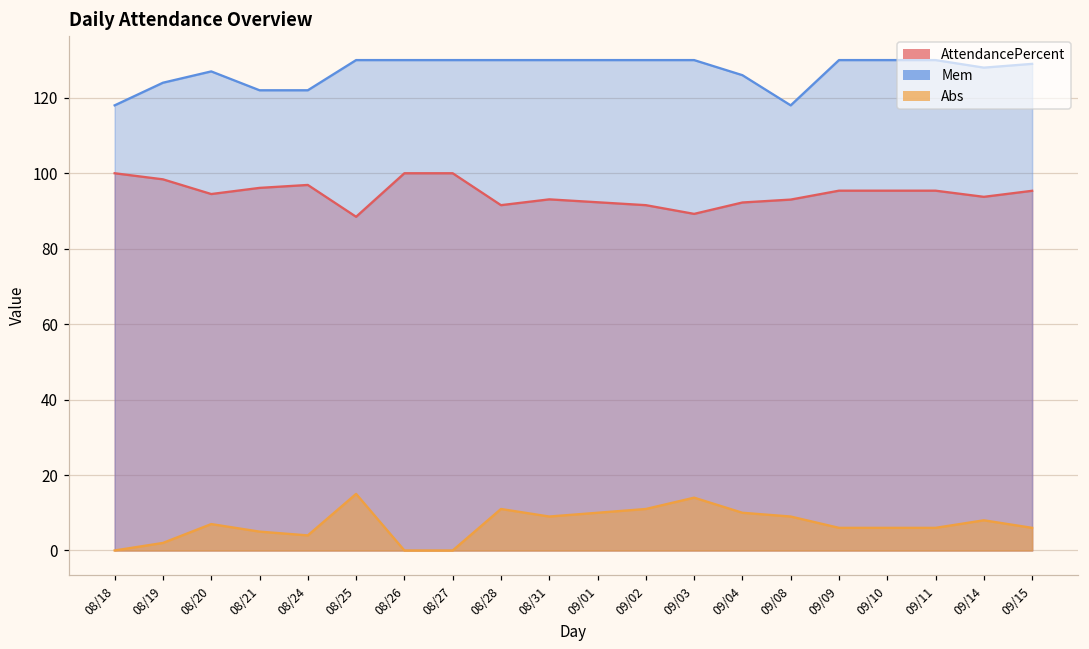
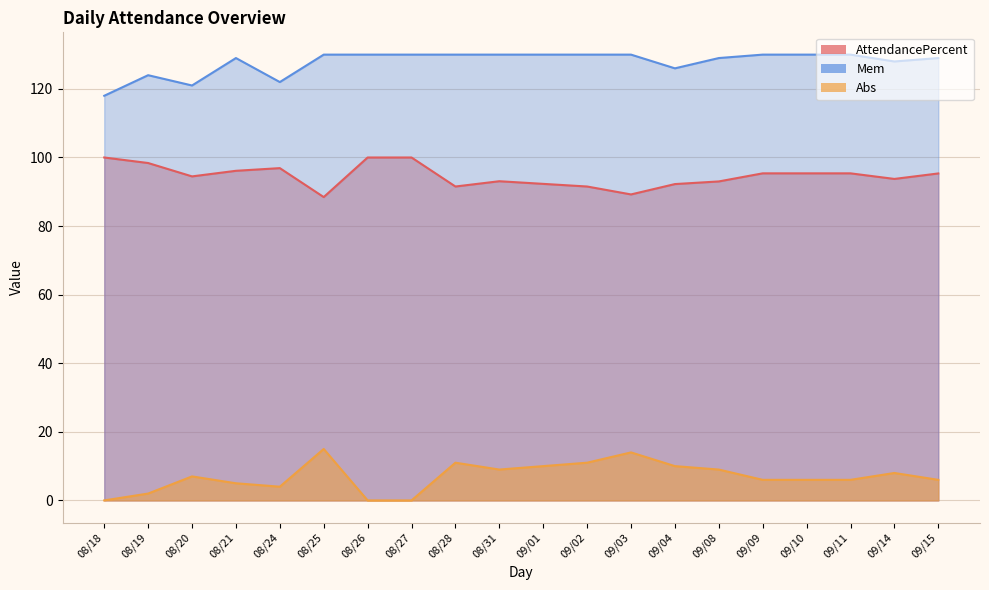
  {
    "Mem": {
      "08/18": 118,
      "08/19": 124,
-     "08/20": 127,
-     "08/21": 122,
+     "08/20": 121,
+     "08/21": 129,
      "08/24": 122,
      "08/25": 130,
      "08/26": 130,
      "08/27": 130,
      "08/28": 130,
      "08/31": 130,
      "09/01": 130,
      "09/02": 130,
      "09/03": 130,
      "09/04": 126,
-     "09/08": 118,
+     "09/08": 129,
      "09/09": 130,
      "09/10": 130
    }
  }
